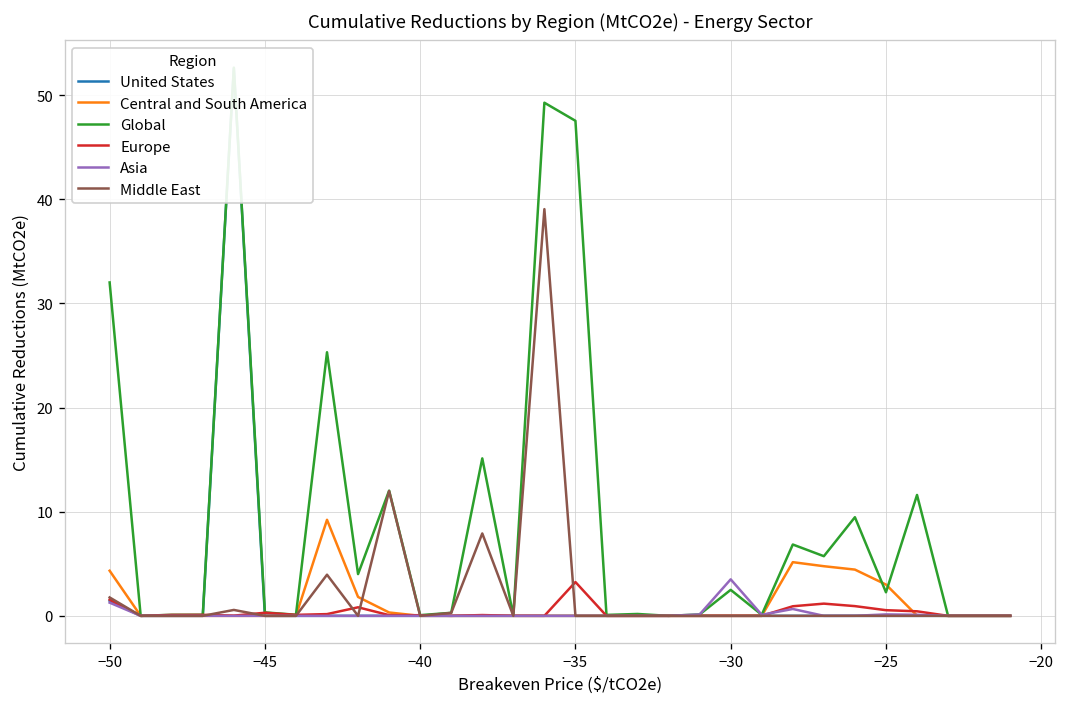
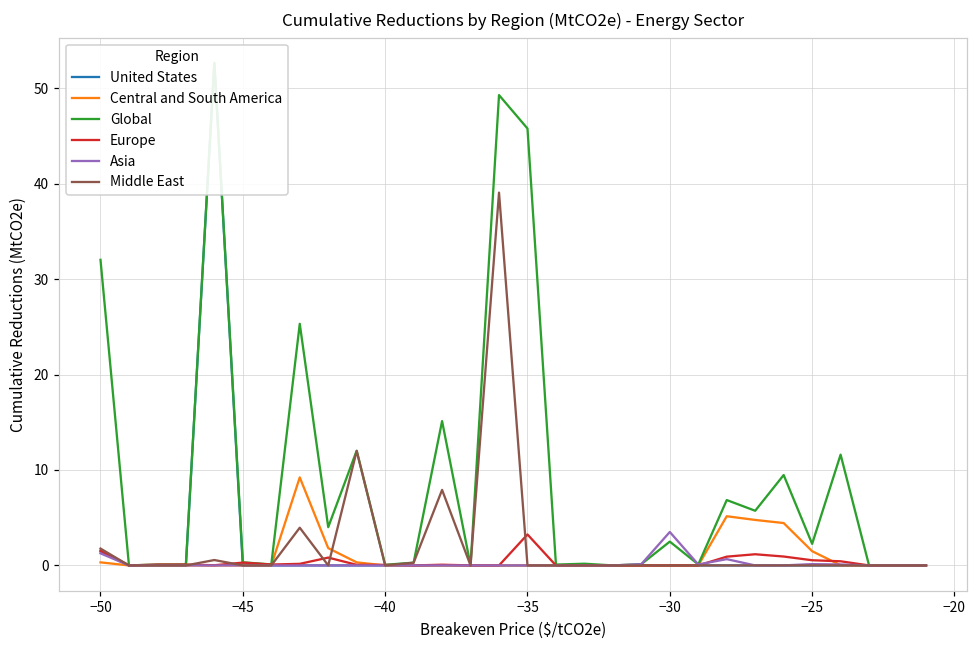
  {
    "Central and South America": {
-     "−50": 4,
-     "−25": 3
+     "−50": 0,
+     "−25": 1
    },
    "Global": {
      "−50": 32,
-     "−35": 48,
+     "−35": 46,
      "−30": 2,
      "−25": 2
    },
    "Europe": {
      "−35": 3,
      "−25": 1
    },
    "Asia": {
      "−30": 4
    }
  }
